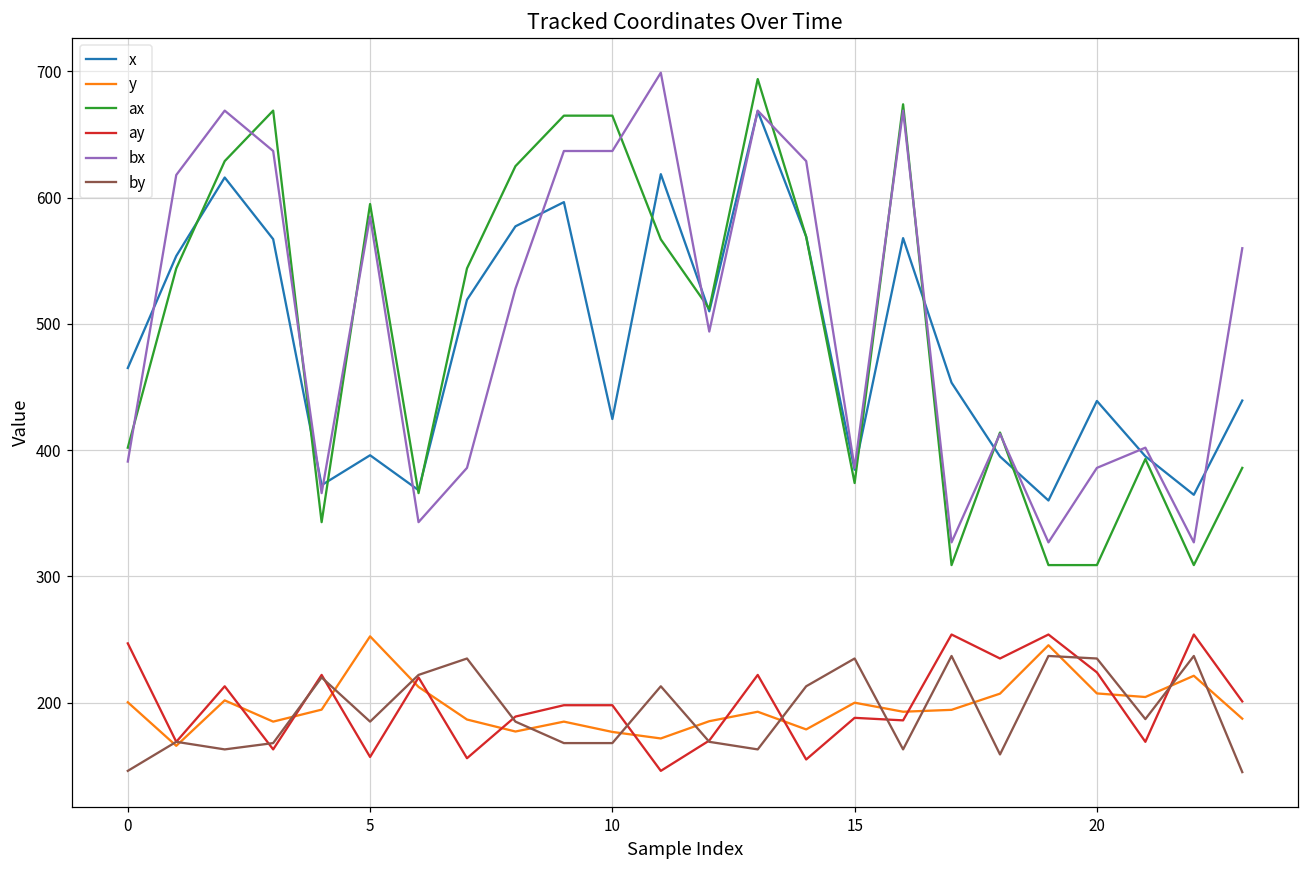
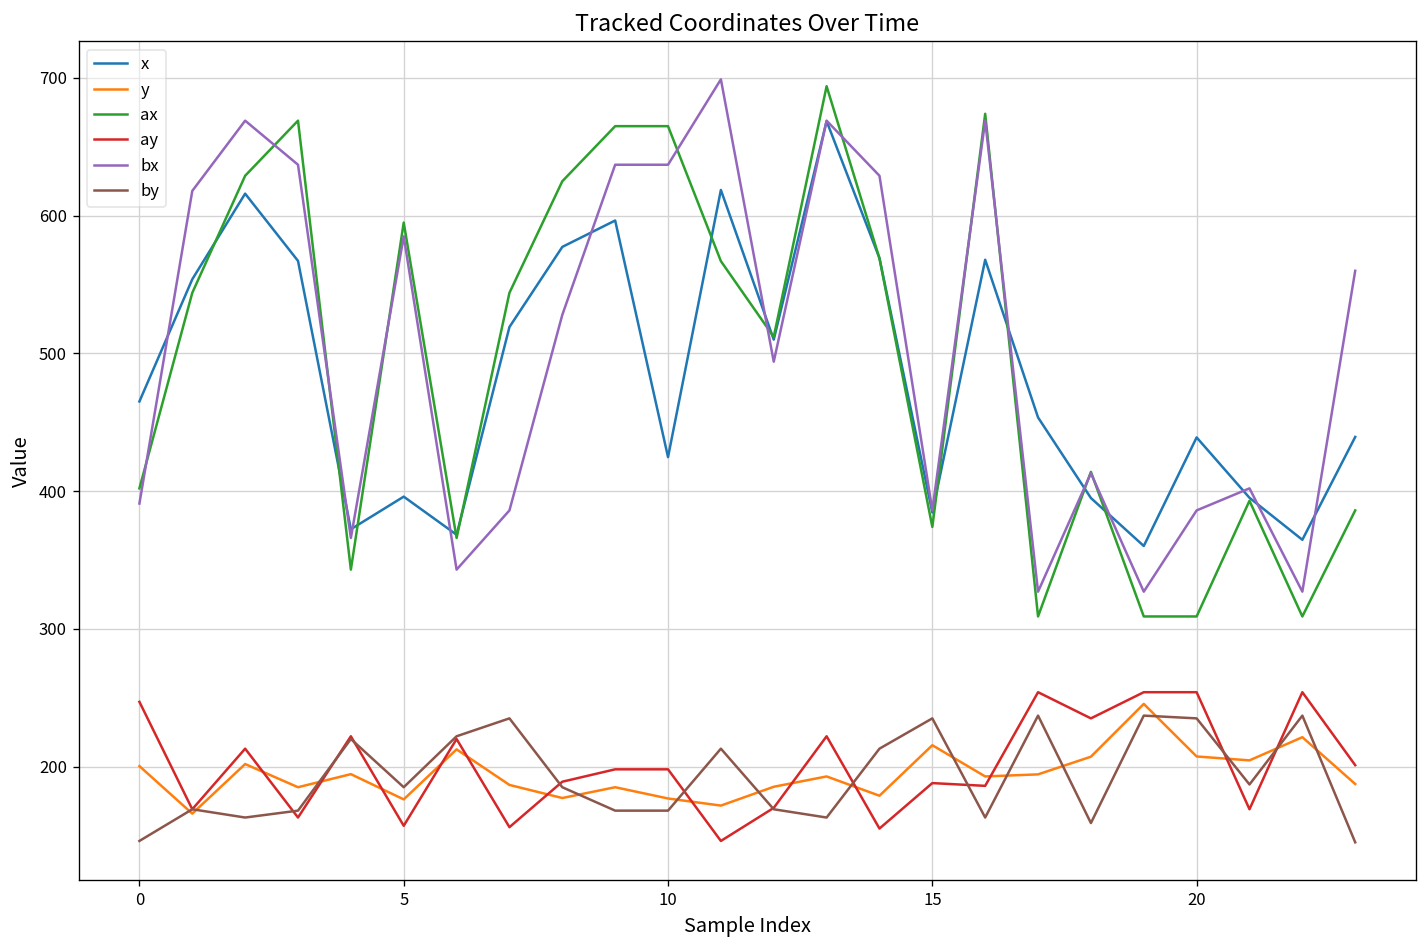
  {
    "x": {
      "0": 465,
      "5": 396,
      "10": 425,
      "20": 439
    },
    "y": {
      "0": 200,
-     "5": 253,
+     "5": 176,
      "10": 177,
-     "15": 200,
+     "15": 216,
      "20": 207
    },
    "ax": {
      "0": 402,
      "5": 595,
      "10": 665,
      "15": 374,
      "20": 309
    },
    "ay": {
      "0": 247,
      "5": 157,
      "10": 198,
      "15": 188,
-     "20": 224
+     "20": 254
    },
    "bx": {
      "0": 391,
      "5": 585,
      "10": 637,
      "20": 386
    },
    "by": {
      "0": 146,
      "5": 185,
      "10": 168,
      "15": 235,
      "20": 235
    }
  }
